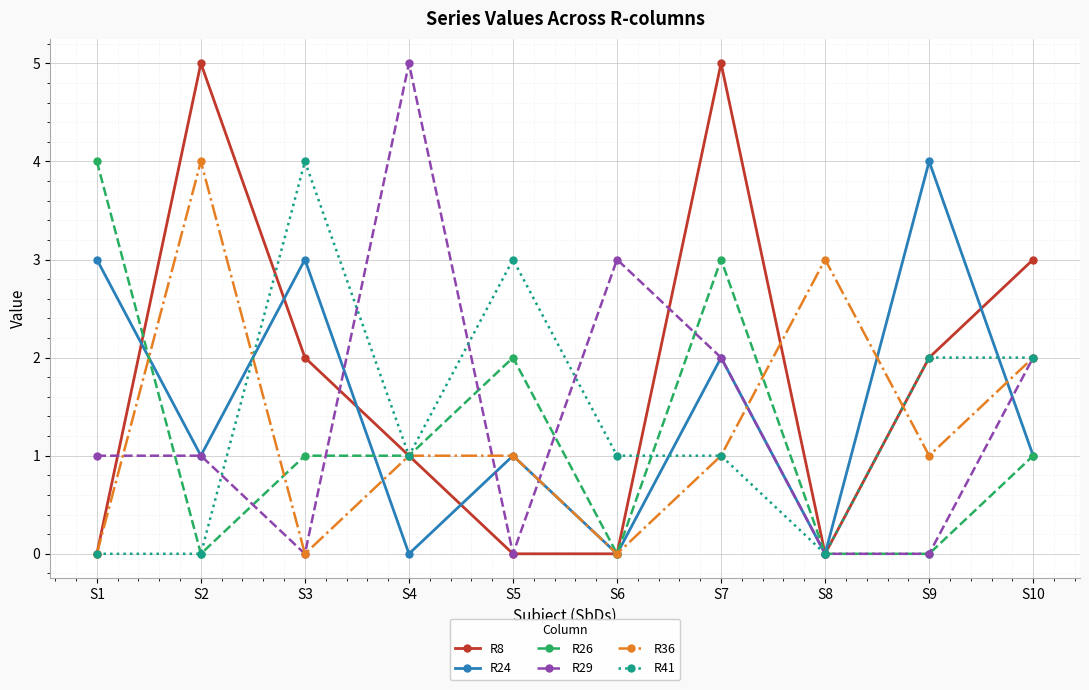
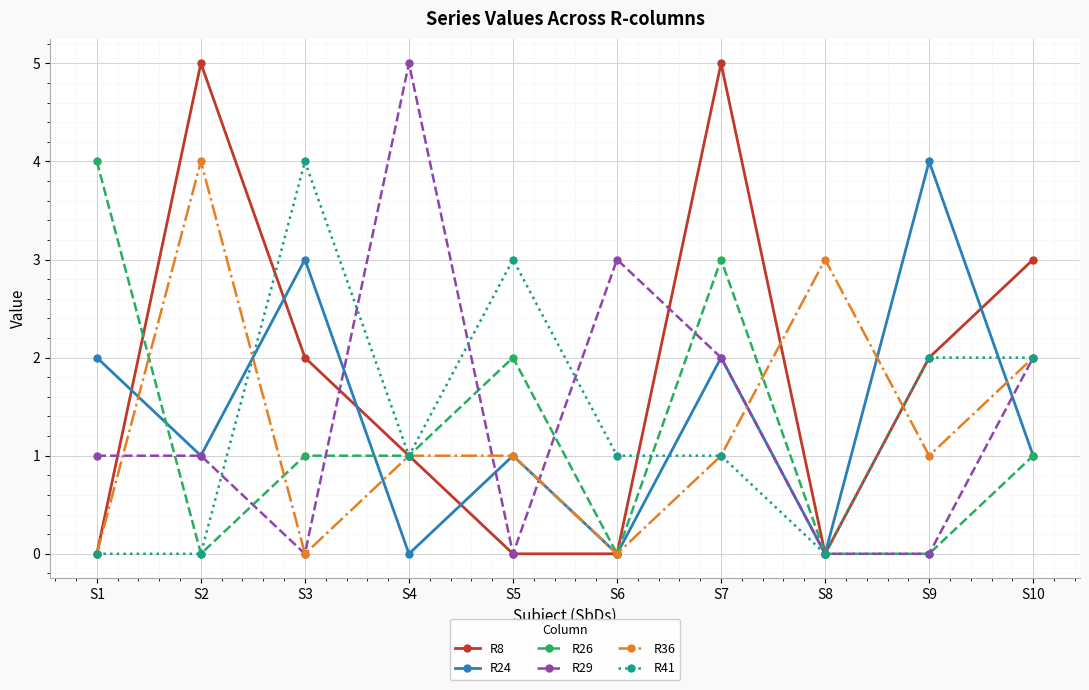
  {
    "R8": {
      "S2": 5,
      "S3": 2,
      "S7": 5,
      "S10": 3
    },
    "R24": {
-     "S1": 3,
+     "S1": 2,
      "S3": 3,
      "S4": 0,
      "S9": 4
    },
    "R29": {
      "S1": 1,
      "S4": 5,
      "S6": 3
    },
    "R36": {
      "S2": 4,
      "S8": 3,
      "S9": 1
    }
  }
